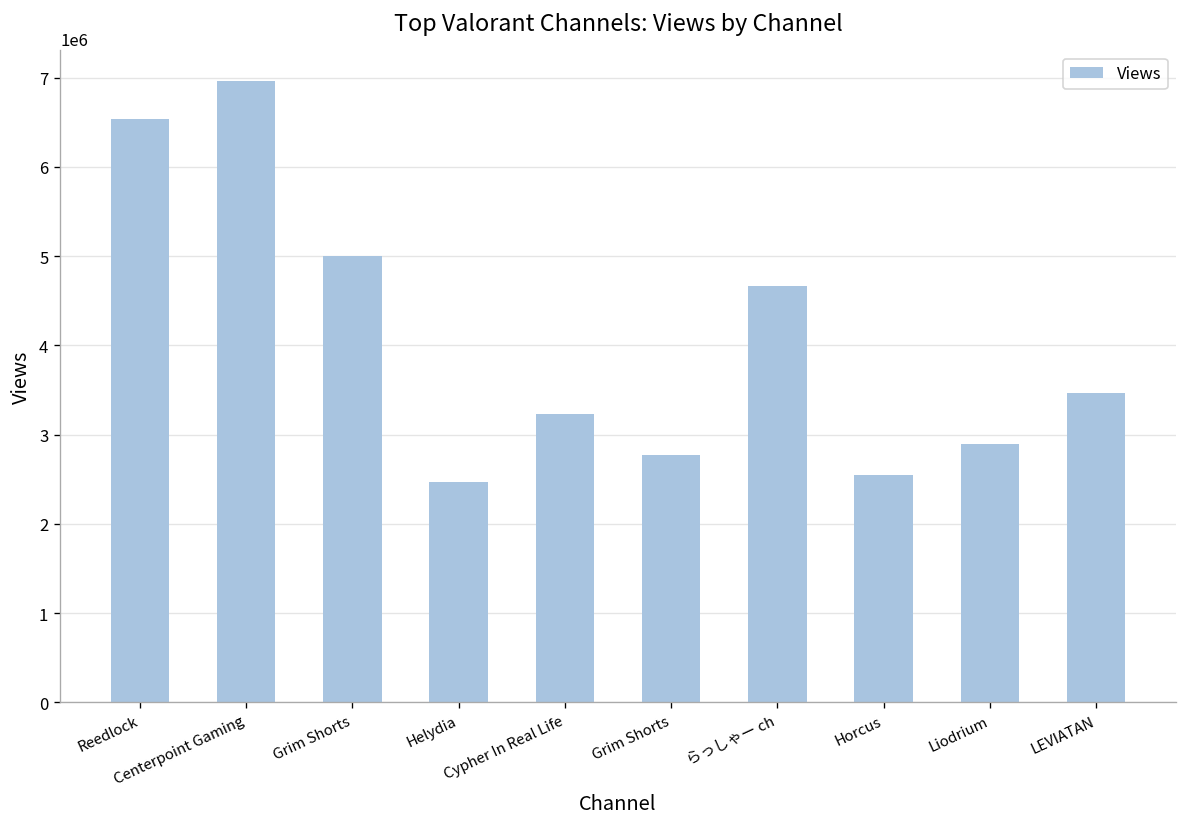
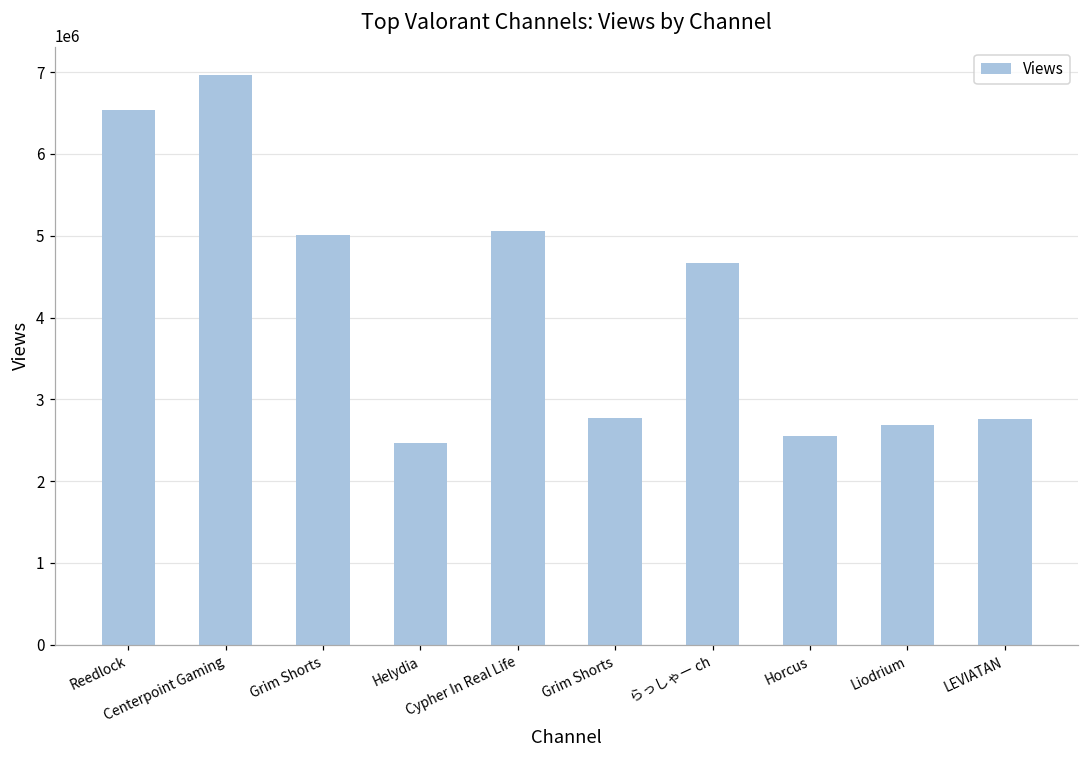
  {
    "Reedlock": 6500000,
    "Centerpoint Gaming": 7000000,
    "Helydia": 2500000,
-   "Cypher In Real Life": 3200000,
+   "Cypher In Real Life": 5100000,
    "らっしゃー ch": 4700000,
    "Horcus": 2600000,
-   "Liodrium": 2900000,
-   "LEVIATAN": 3500000
+   "Liodrium": 2700000,
+   "LEVIATAN": 2800000
  }
